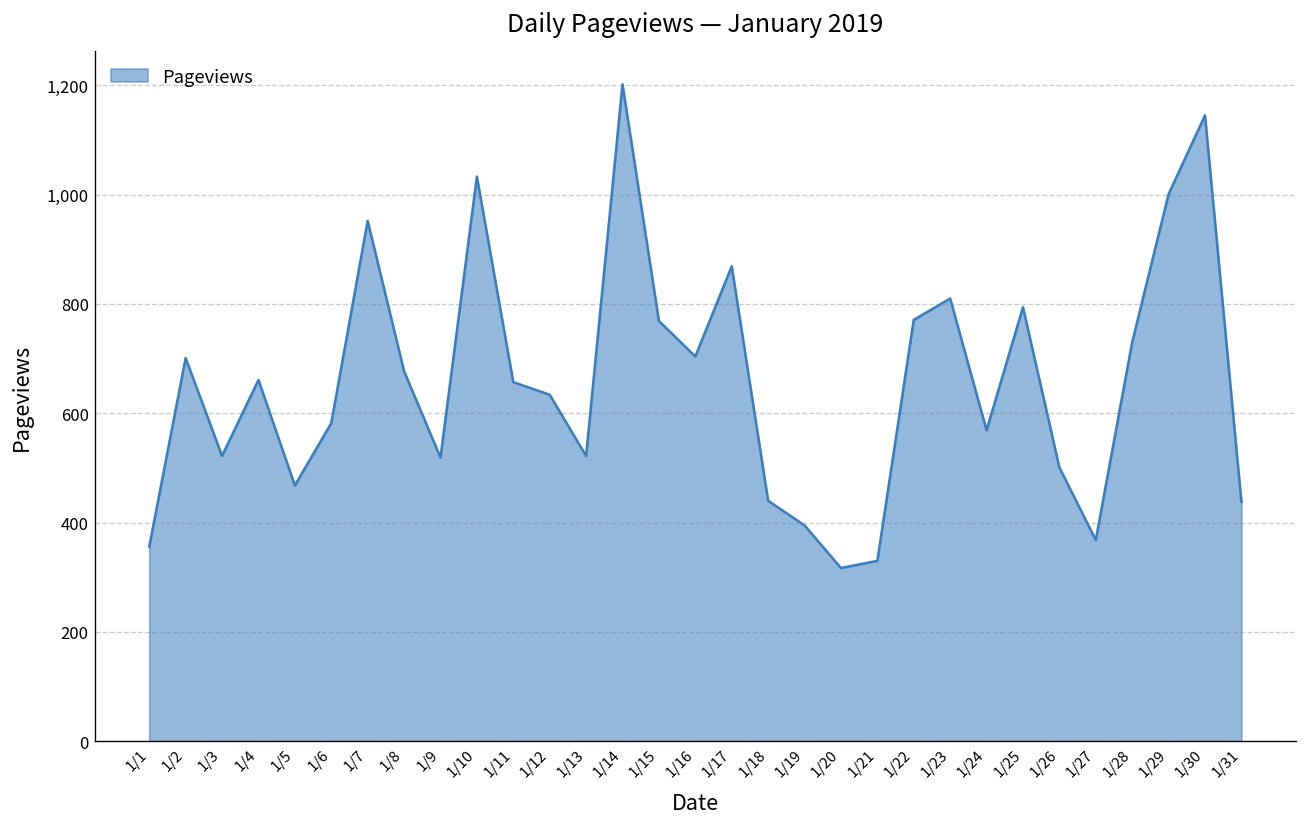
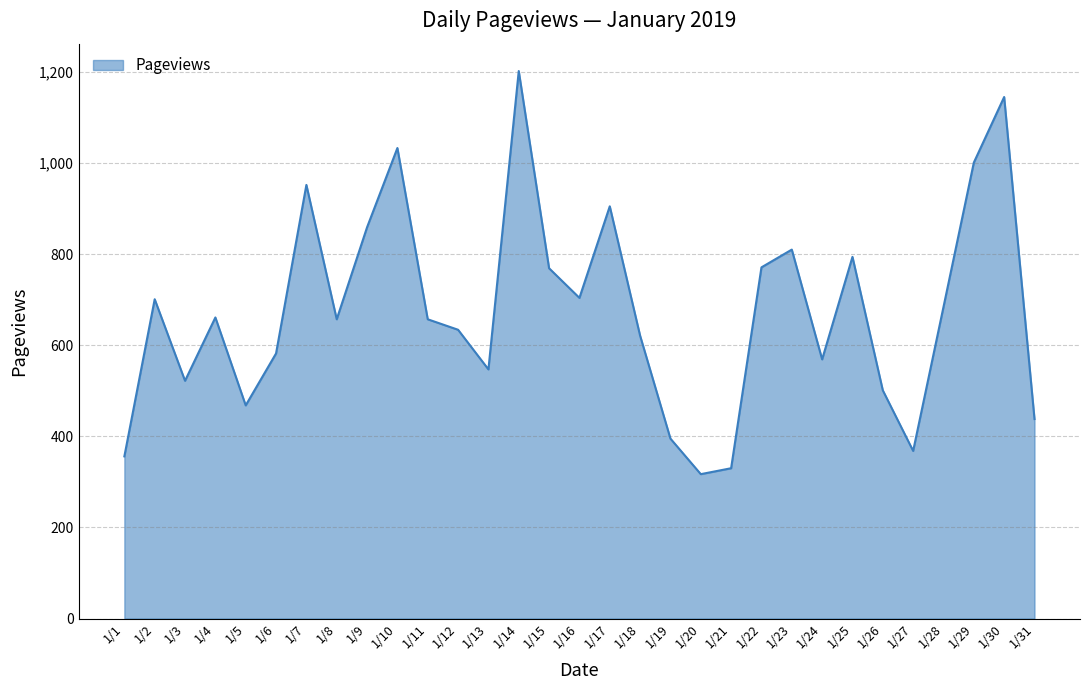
  {
    "1/1": "360",
    "1/2": "700",
    "1/3": "520",
    "1/4": "660",
    "1/5": "470",
    "1/6": "580",
    "1/7": "950",
-   "1/8": "680",
-   "1/9": "520",
+   "1/8": "660",
+   "1/9": "860",
    "1/10": "1,030",
    "1/11": "660",
    "1/12": "630",
-   "1/13": "520",
+   "1/13": "550",
    "1/14": "1,200",
    "1/15": "770",
    "1/16": "700",
-   "1/17": "870",
-   "1/18": "440",
+   "1/17": "910",
+   "1/18": "620",
    "1/19": "400",
    "1/20": "320",
    "1/21": "330",
    "1/22": "770",
    "1/23": "810",
    "1/24": "570",
    "1/25": "790",
    "1/26": "500",
    "1/27": "370",
-   "1/28": "730",
+   "1/28": "680",
    "1/29": "1,000",
    "1/30": "1,150",
    "1/31": "440"
  }
